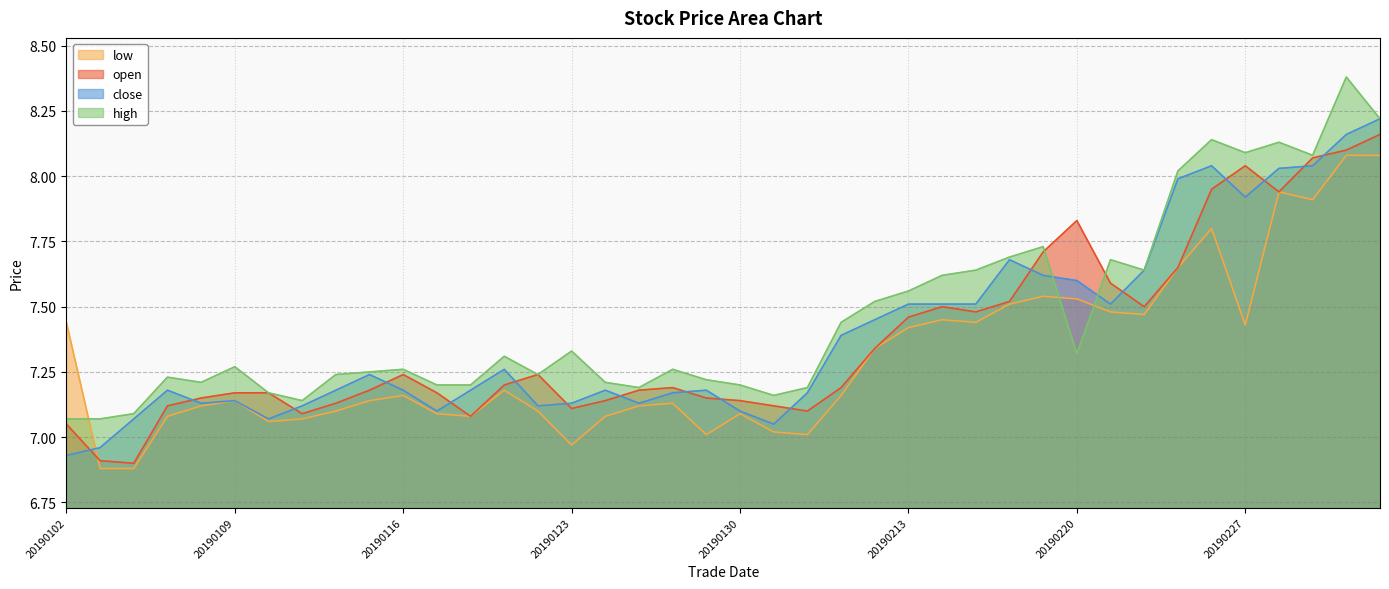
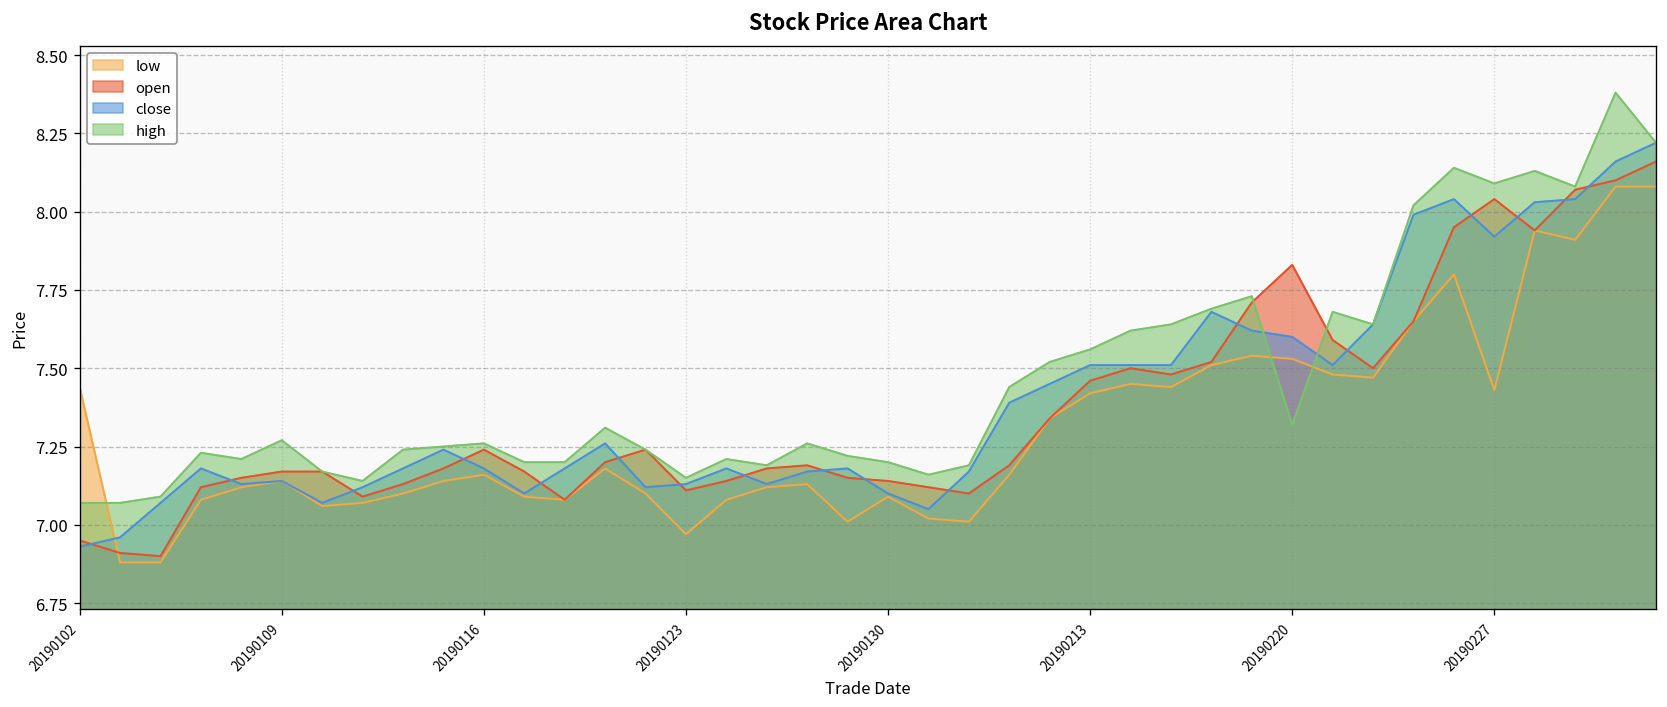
  {
    "low": {
      "20190102": 7.44,
      "20190116": 7.16,
      "20190123": 6.97,
      "20190130": 7.09,
      "20190213": 7.42,
      "20190220": 7.53,
      "20190227": 7.43
    },
    "open": {
-     "20190102": 7.05,
+     "20190102": 6.95,
      "20190109": 7.17,
      "20190116": 7.24,
      "20190123": 7.11,
      "20190130": 7.14,
      "20190213": 7.46,
      "20190220": 7.83,
      "20190227": 8.04
    },
    "close": {
      "20190102": 6.93,
      "20190116": 7.18,
      "20190123": 7.13,
      "20190130": 7.10,
      "20190213": 7.51,
      "20190220": 7.60,
      "20190227": 7.92
    },
    "high": {
      "20190102": 7.07,
      "20190109": 7.27,
      "20190116": 7.26,
-     "20190123": 7.33,
+     "20190123": 7.15,
      "20190130": 7.20,
      "20190213": 7.56,
      "20190220": 7.32,
      "20190227": 8.09
    }
  }
